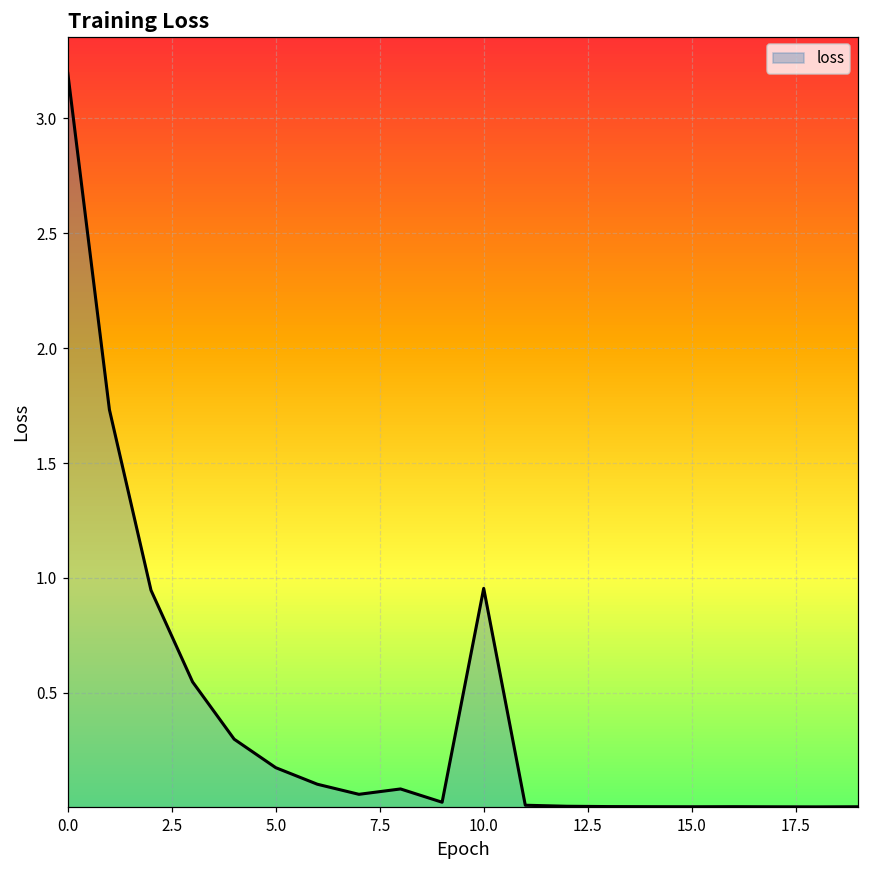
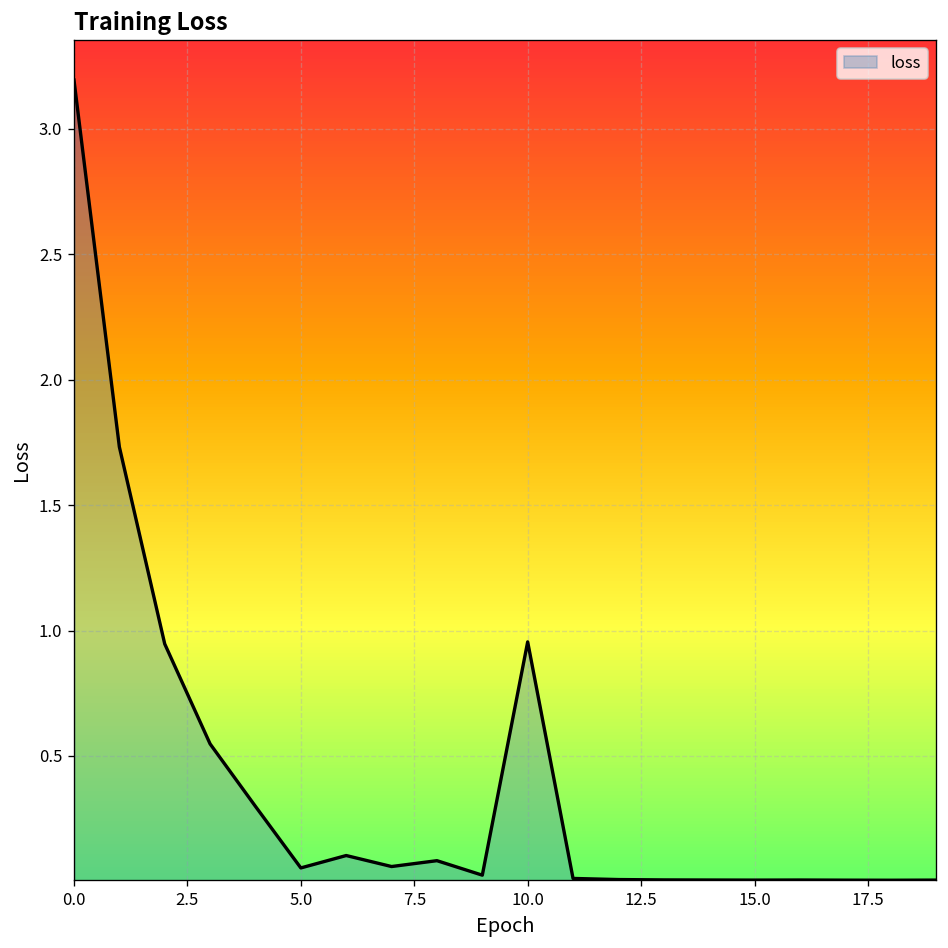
  {
    "0.0": 3.19,
-   "5.0": 0.18,
+   "5.0": 0.05,
    "10.0": 0.95,
    "15.0": 0.01
  }
